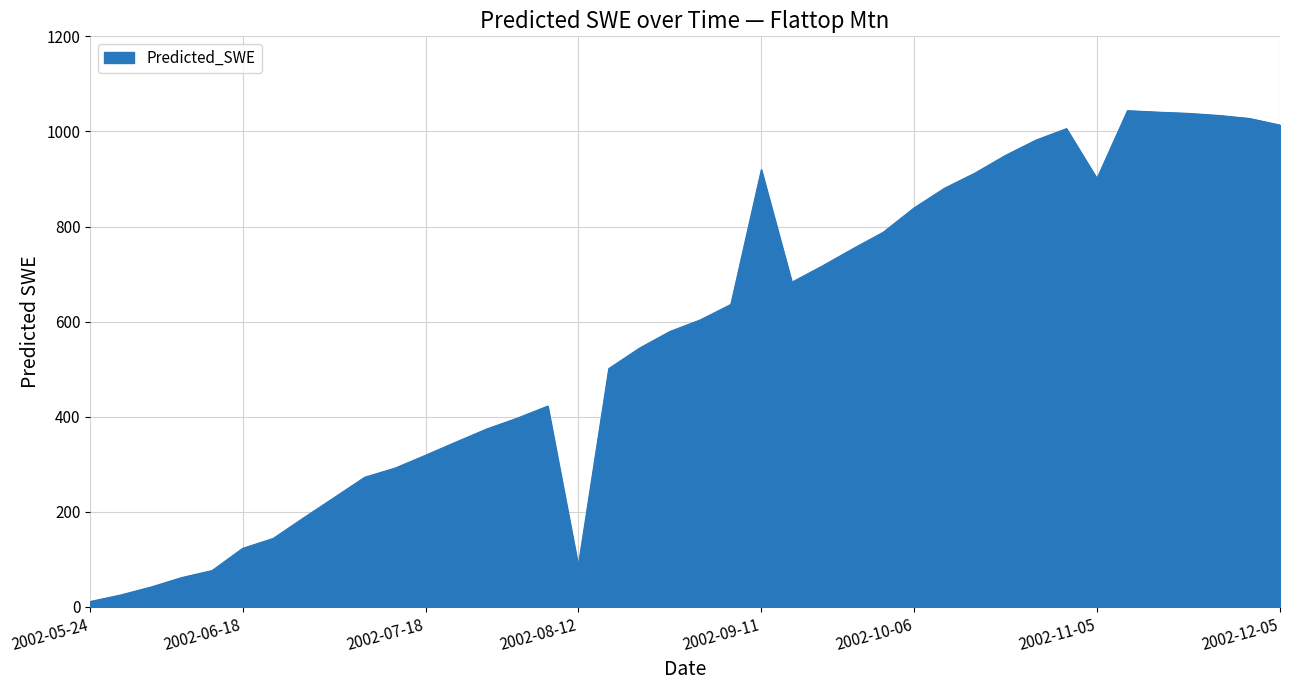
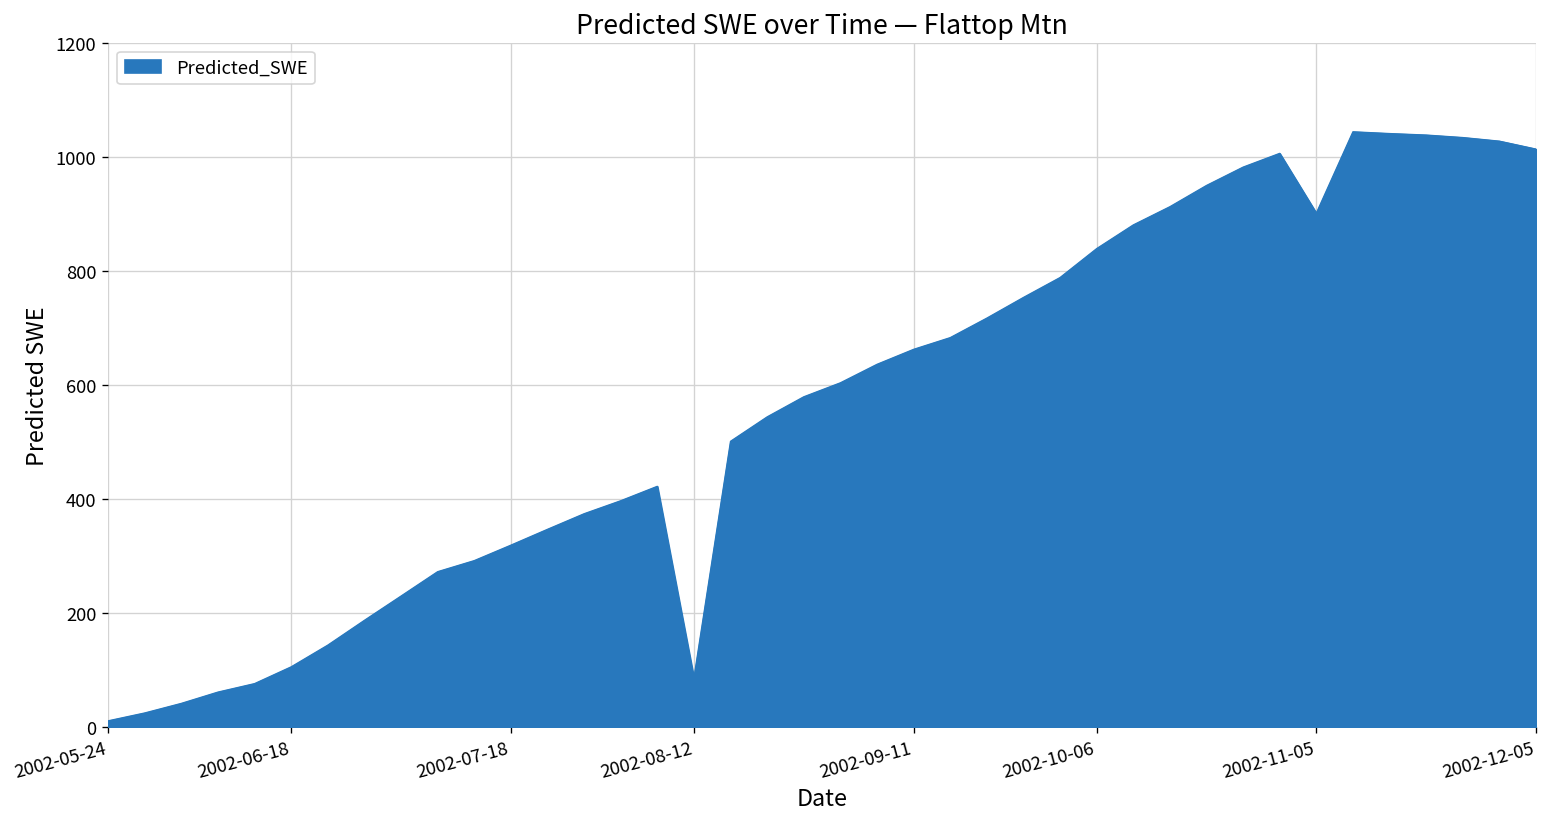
  {
    "2002-05-24": 10,
-   "2002-06-18": 120,
+   "2002-06-18": 110,
    "2002-07-18": 320,
    "2002-08-12": 90,
-   "2002-09-11": 920,
+   "2002-09-11": 660,
    "2002-10-06": 840,
    "2002-11-05": 900,
    "2002-12-05": 1010
  }
